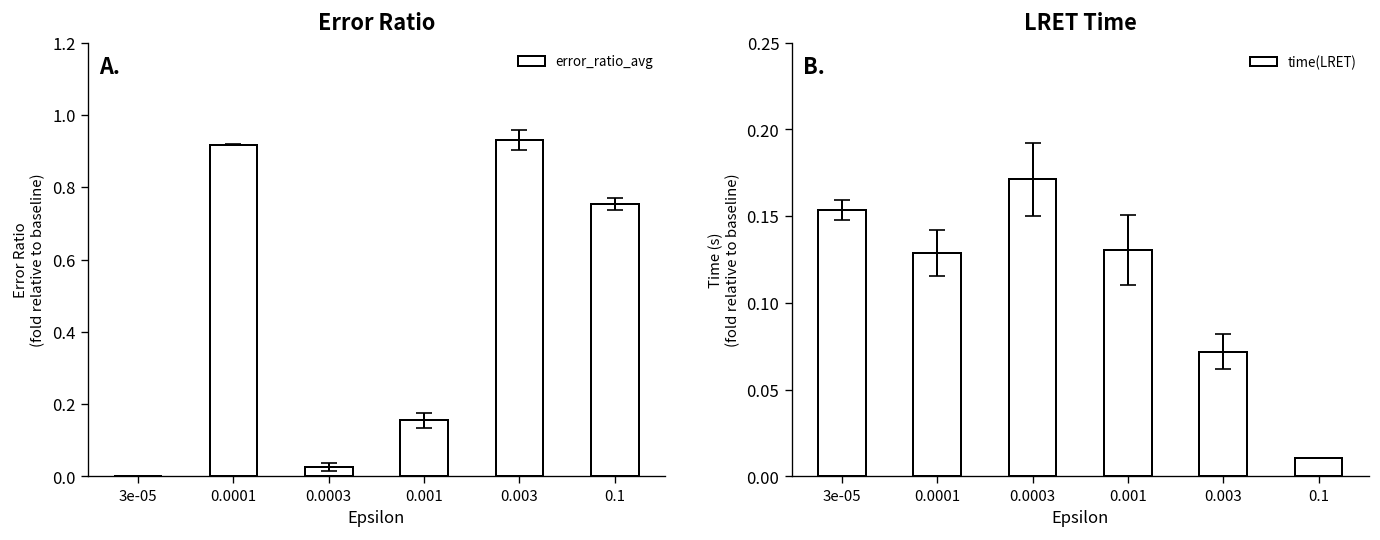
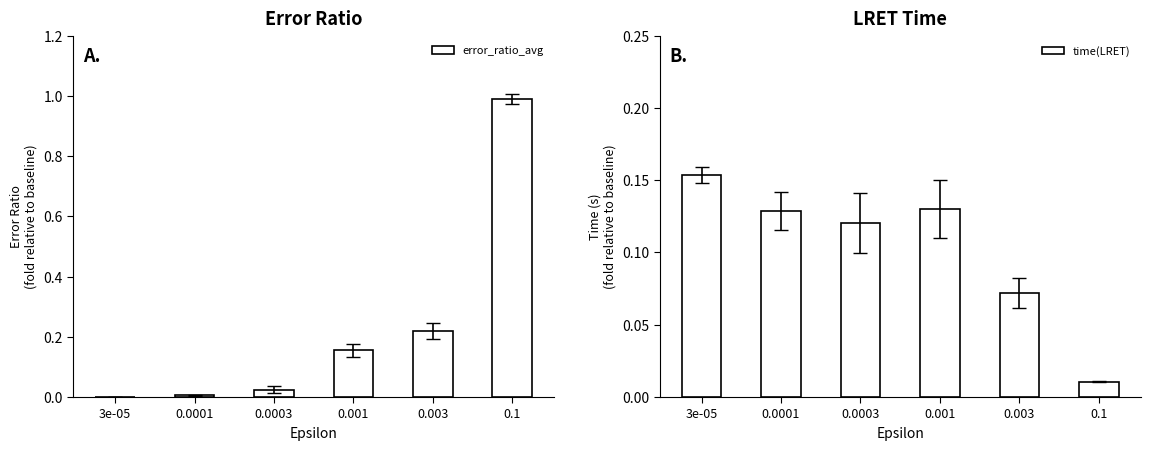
  {
    "Error Ratio": {
      "error_ratio_avg": {
-       "0.0001": 0.92,
+       "0.0001": 0.01,
        "0.0003": 0.02,
        "0.001": 0.15,
-       "0.003": 0.93,
-       "0.1": 0.75
+       "0.003": 0.22,
+       "0.1": 0.99
      }
    },
    "LRET Time": {
      "time(LRET)": {
        "3e-05": 0.153,
        "0.0001": 0.129,
-       "0.0003": 0.171,
+       "0.0003": 0.120,
        "0.001": 0.130,
        "0.003": 0.072,
        "0.1": 0.011
      }
    }
  }
